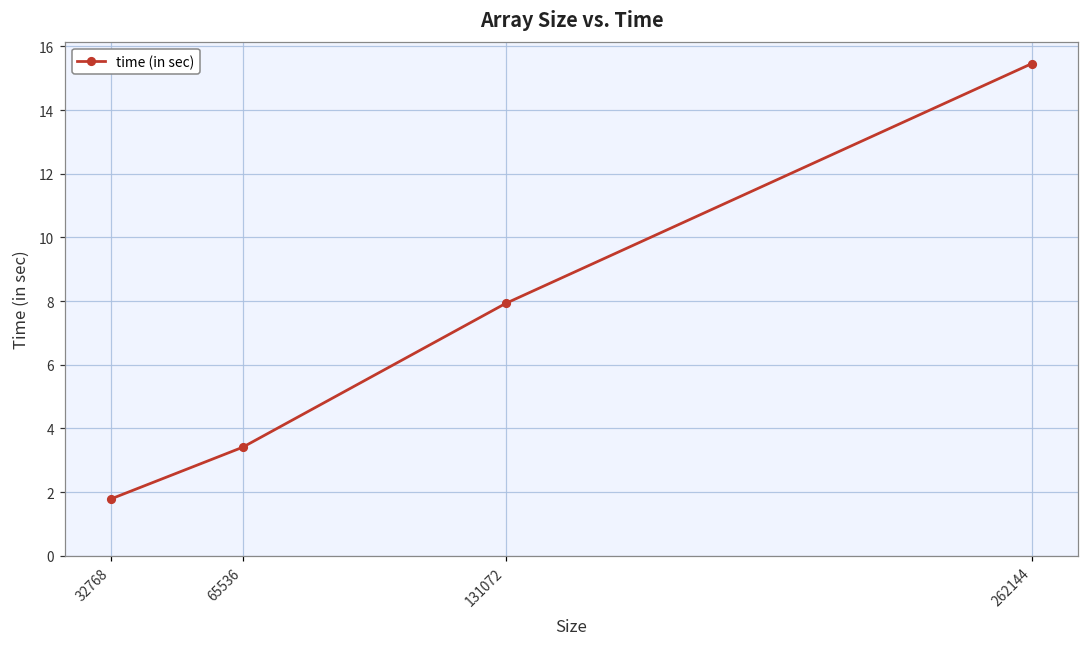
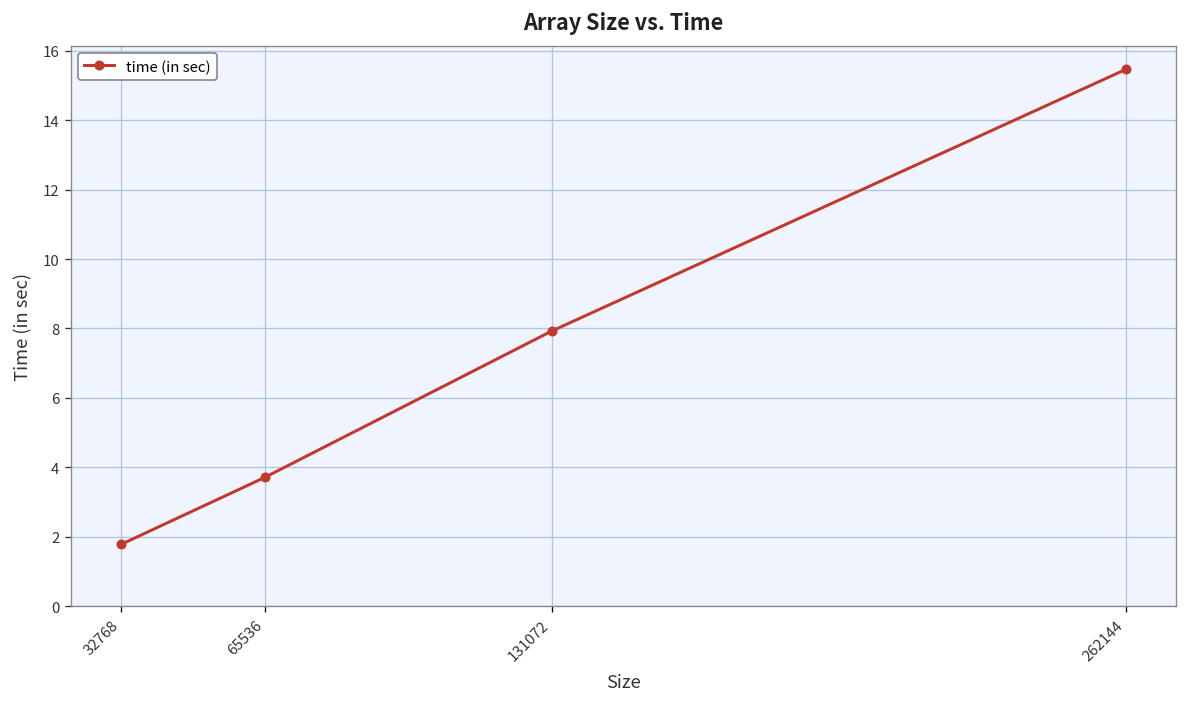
  {
    "32768": 1.8,
-   "65536": 3.4,
+   "65536": 3.7,
    "131072": 7.9,
    "262144": 15.5
  }
